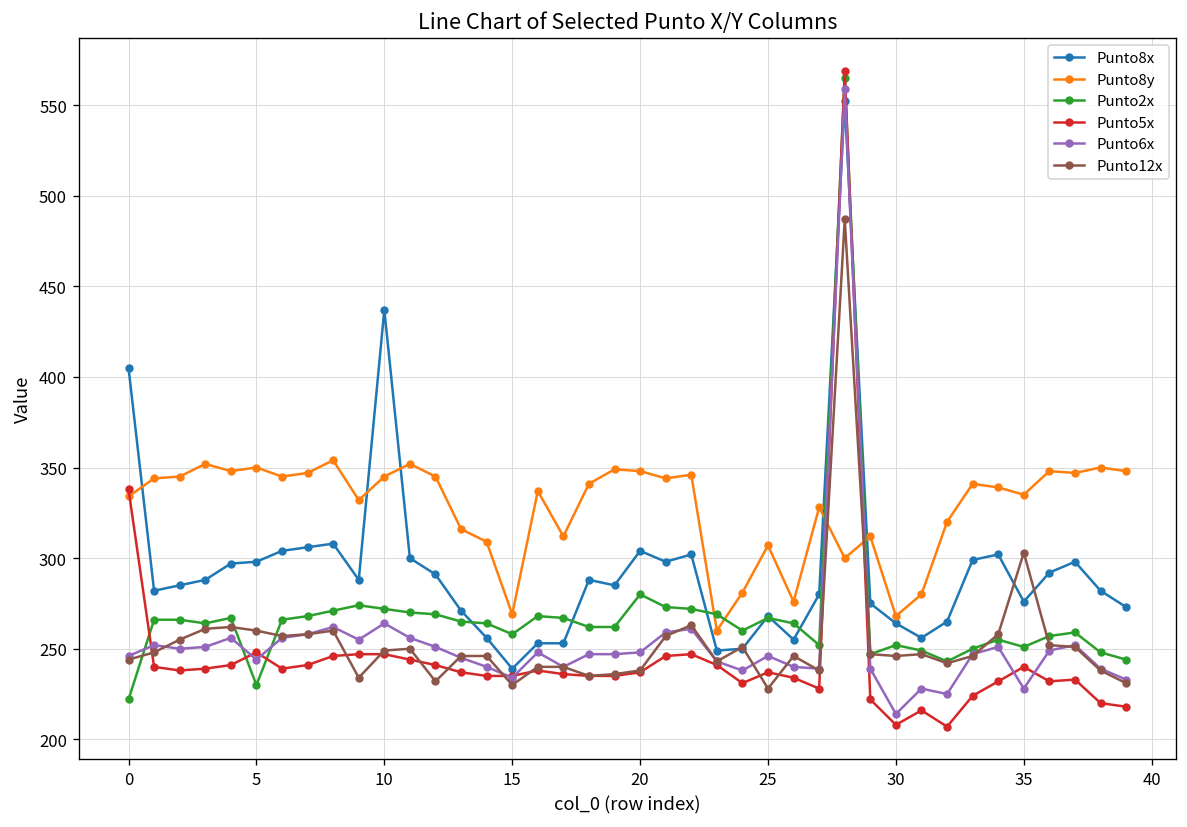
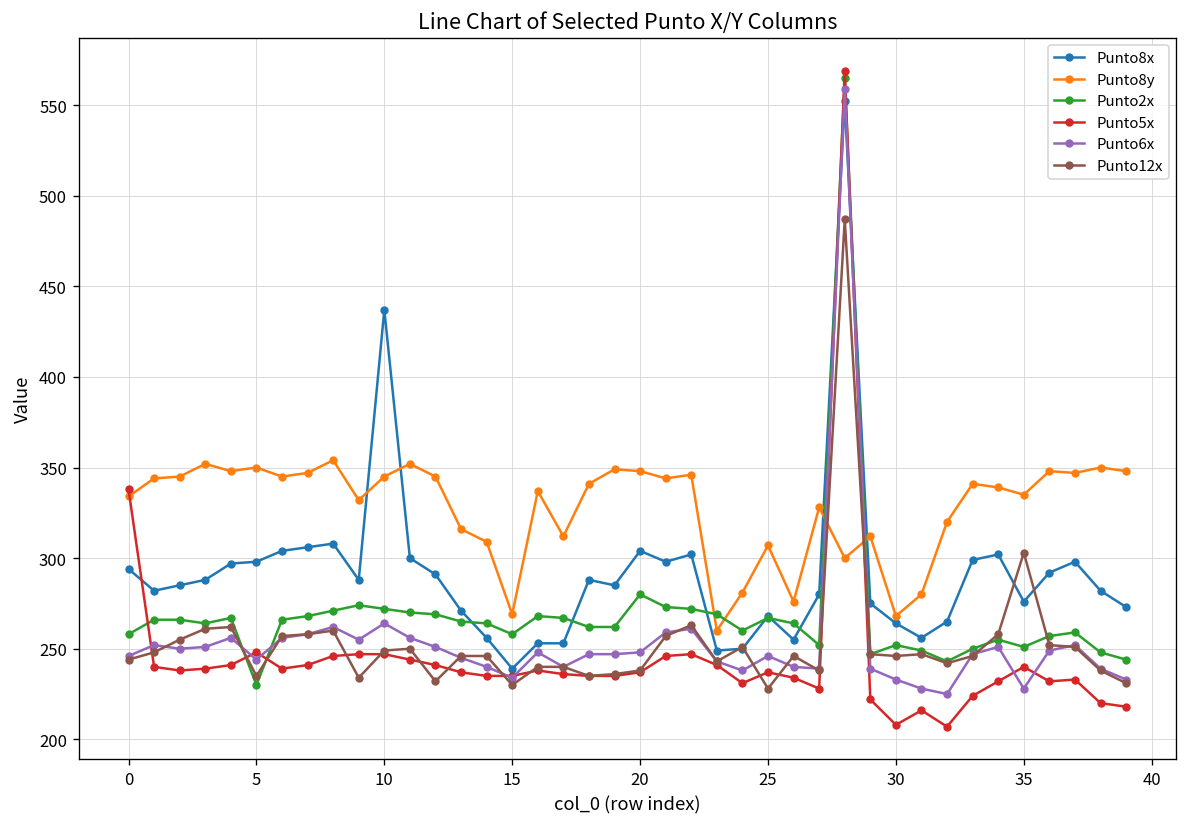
  {
    "Punto8x": {
-     "0": 405,
+     "0": 294,
      "5": 298,
      "10": 437,
      "15": 239,
      "20": 304,
      "30": 264,
      "35": 276
    },
    "Punto8y": {
      "0": 334,
      "5": 350,
      "10": 345,
      "15": 269,
      "20": 348,
      "25": 307,
      "30": 268,
      "35": 335
    },
    "Punto2x": {
-     "0": 222,
+     "0": 258,
      "5": 230,
      "10": 272,
      "15": 258,
      "20": 280,
      "30": 252,
      "35": 251
    },
    "Punto5x": {
      "0": 338,
      "5": 248,
      "10": 247,
      "25": 237,
      "30": 208,
      "35": 240
    },
    "Punto6x": {
      "0": 246,
      "5": 244,
      "10": 264,
      "20": 248,
      "25": 246,
-     "30": 214,
+     "30": 233,
      "35": 228
    },
    "Punto12x": {
      "0": 244,
-     "5": 260,
+     "5": 235,
      "10": 249,
      "15": 230,
      "25": 228,
      "30": 246,
      "35": 303
    }
  }
